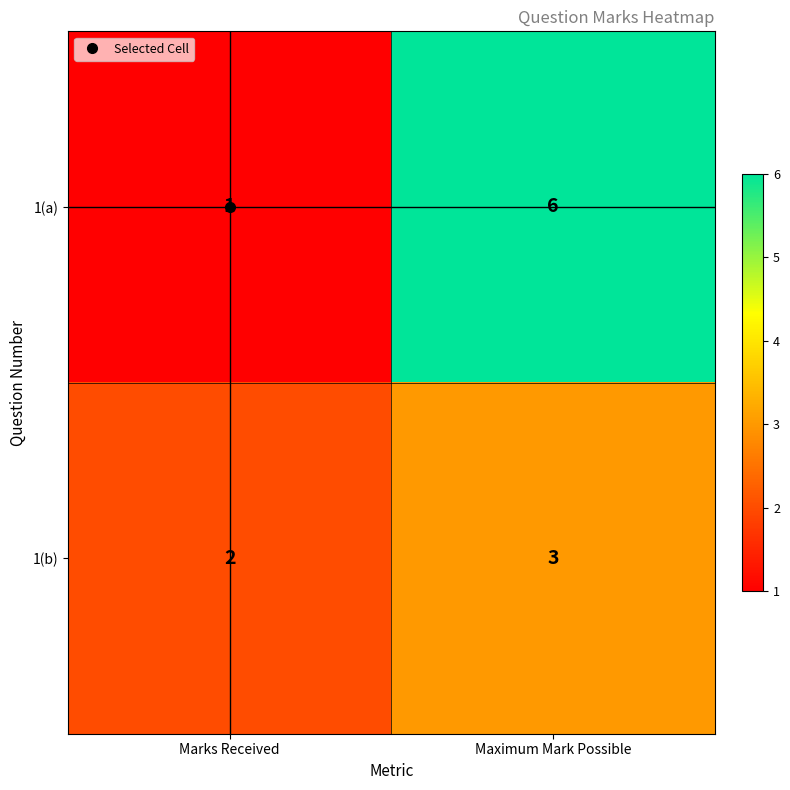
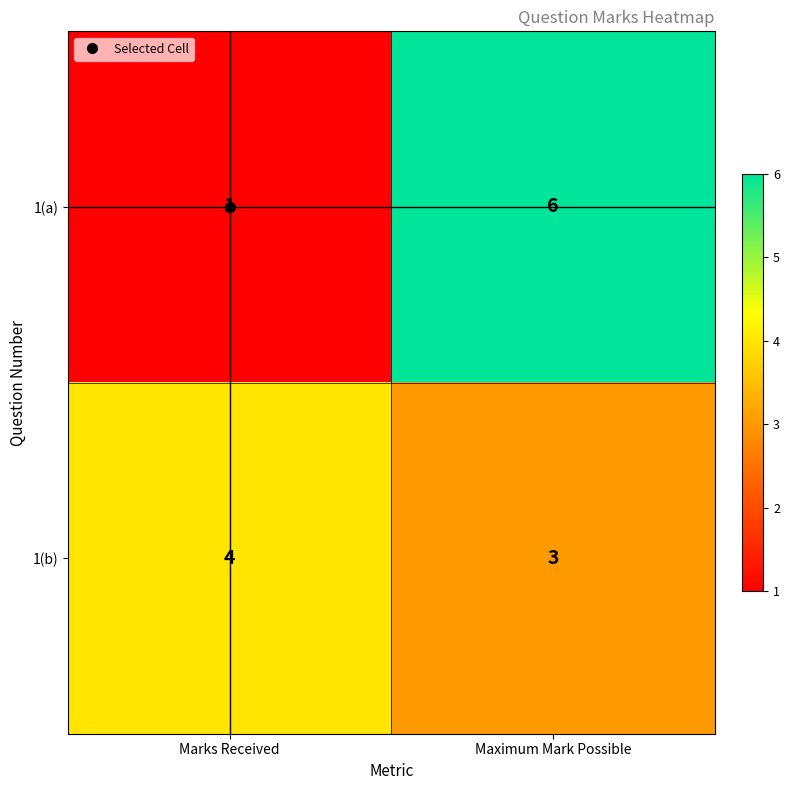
  {
    "1(a)": {
      "Maximum Mark Possible": 6
    },
    "1(b)": {
-     "Marks Received": 2,
+     "Marks Received": 4,
      "Maximum Mark Possible": 3
    }
  }
